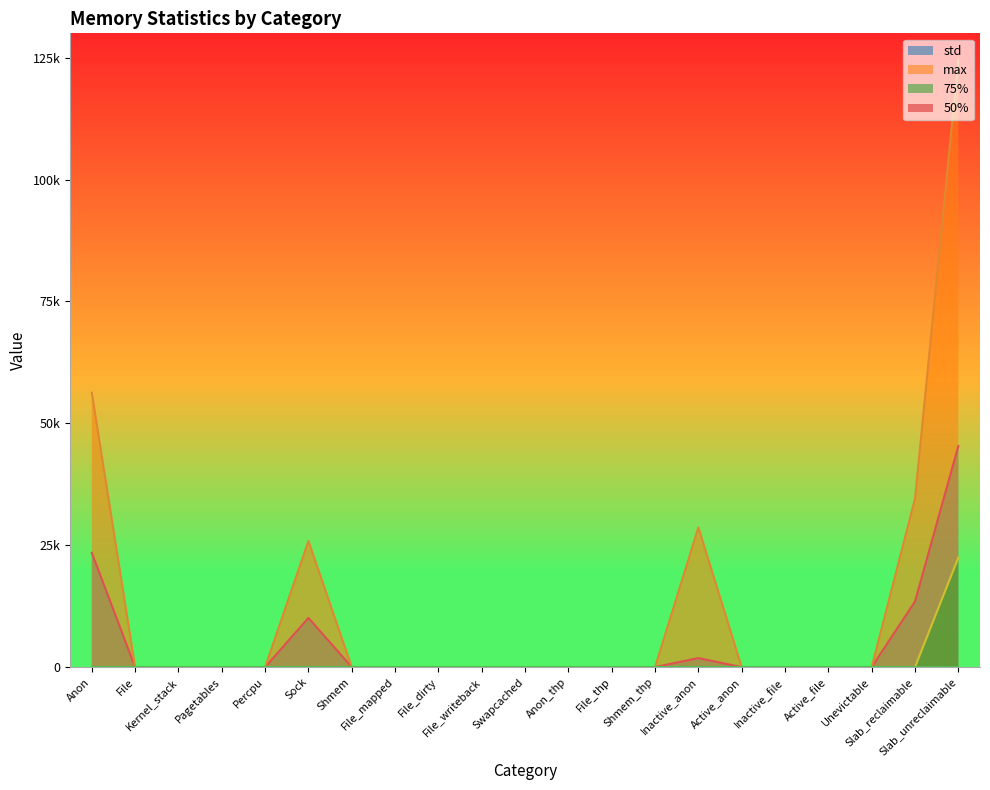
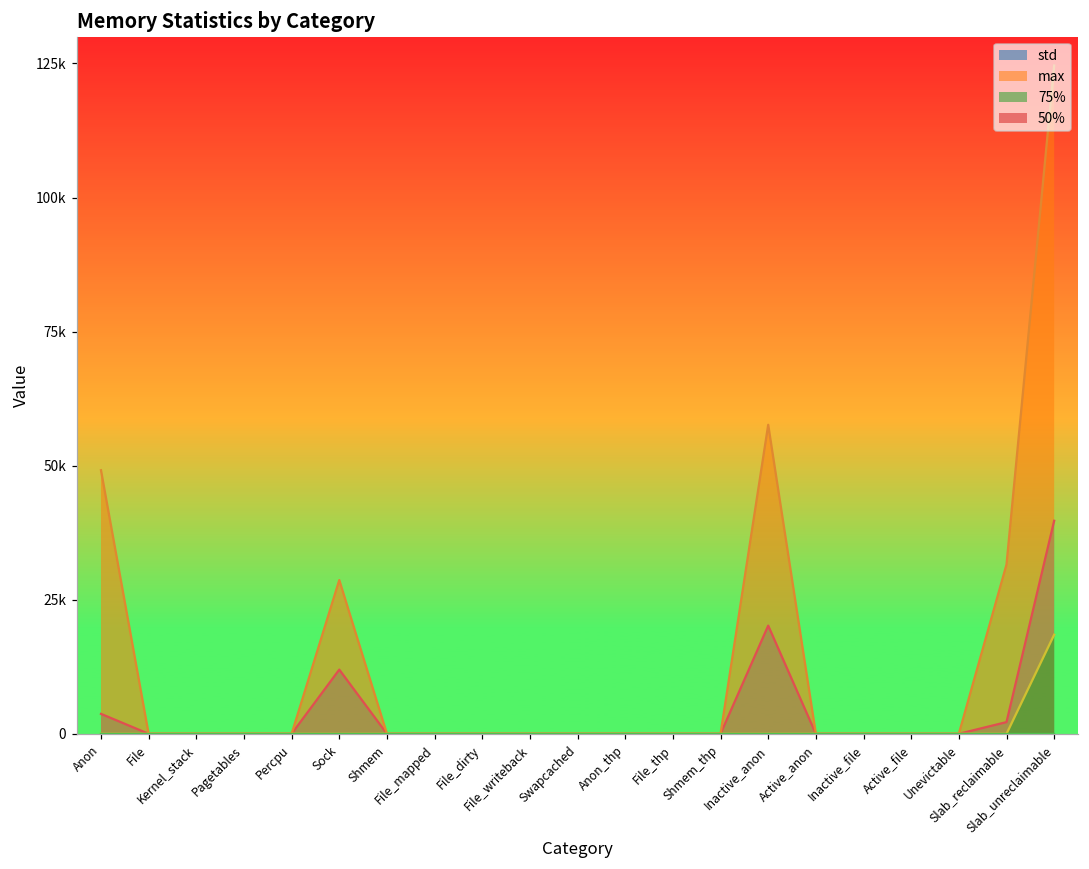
  {
    "std": {
-     "Anon": 23000,
-     "Sock": 10000,
-     "Inactive_anon": 2000,
-     "Slab_reclaimable": 13000,
-     "Slab_unreclaimable": 45000
+     "Anon": 4000,
+     "Sock": 12000,
+     "Inactive_anon": 20000,
+     "Slab_reclaimable": 2000,
+     "Slab_unreclaimable": 40000
    },
    "max": {
-     "Anon": 56000,
-     "Sock": 26000,
-     "Inactive_anon": 29000,
-     "Slab_reclaimable": 35000
+     "Anon": 49000,
+     "Sock": 29000,
+     "Inactive_anon": 58000,
+     "Slab_reclaimable": 32000
    },
    "75%": {
-     "Slab_unreclaimable": 22000
+     "Slab_unreclaimable": 18000
    },
    "50%": {
      "Slab_unreclaimable": 0
    }
  }
